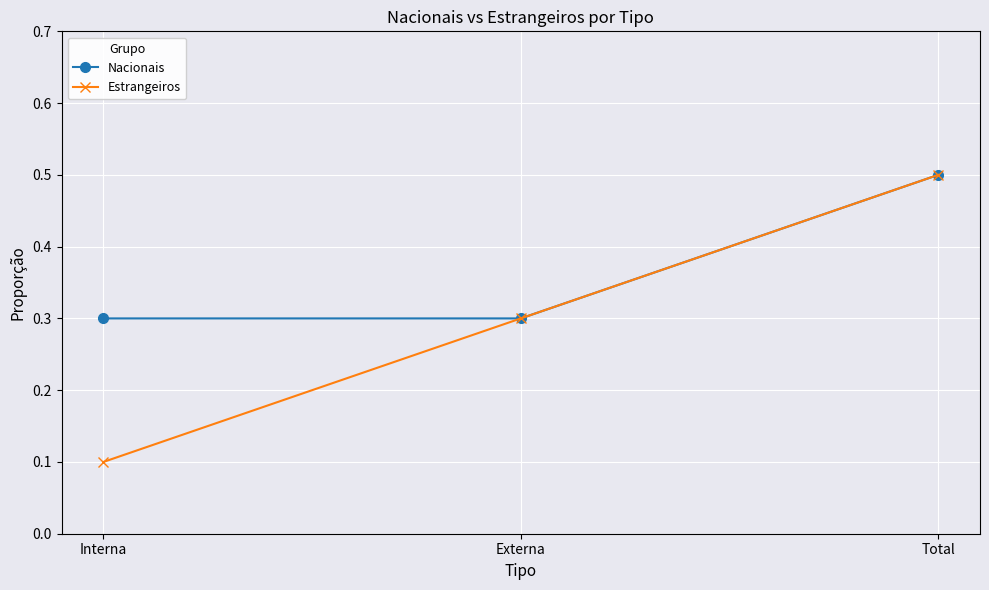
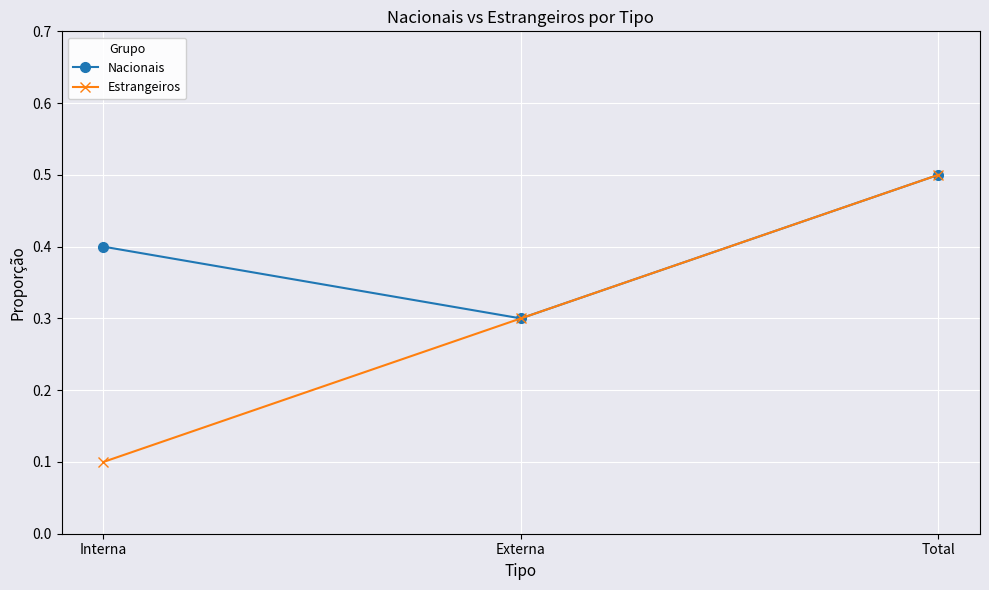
  {
    "Nacionais": {
-     "Interna": 0.3
+     "Interna": 0.4
    },
    "Estrangeiros": {
      "Interna": 0.1
    }
  }
